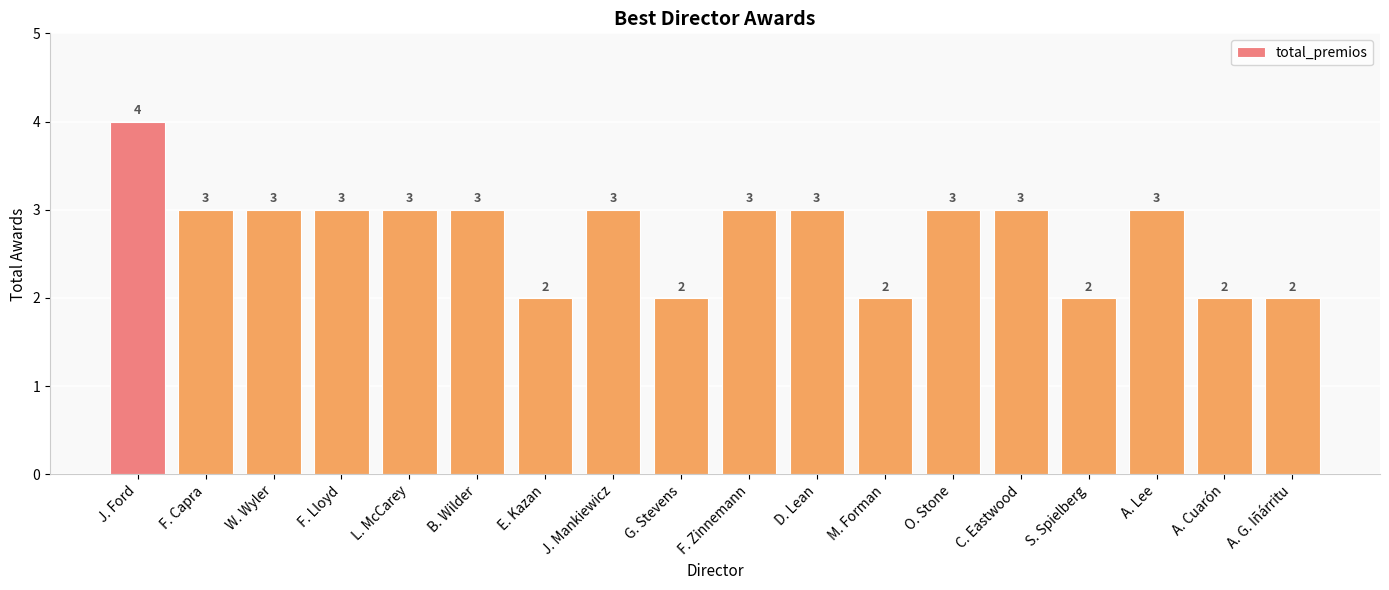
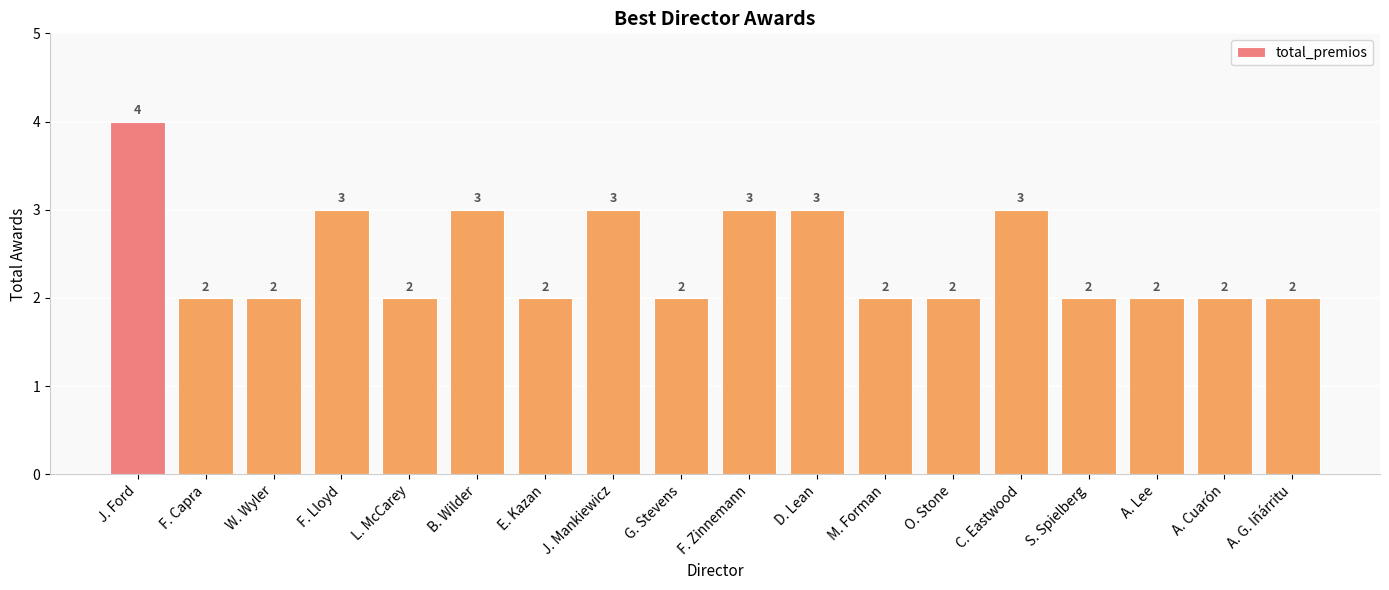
  {
    "J. Ford": 4,
-   "F. Capra": 3,
-   "W. Wyler": 3,
+   "F. Capra": 2,
+   "W. Wyler": 2,
    "F. Lloyd": 3,
-   "L. McCarey": 3,
+   "L. McCarey": 2,
    "B. Wilder": 3,
    "E. Kazan": 2,
    "J. Mankiewicz": 3,
    "G. Stevens": 2,
    "F. Zinnemann": 3,
    "D. Lean": 3,
    "M. Forman": 2,
-   "O. Stone": 3,
+   "O. Stone": 2,
    "C. Eastwood": 3,
    "S. Spielberg": 2,
-   "A. Lee": 3,
+   "A. Lee": 2,
    "A. Cuarón": 2,
    "A. G. Iñárritu": 2
  }
